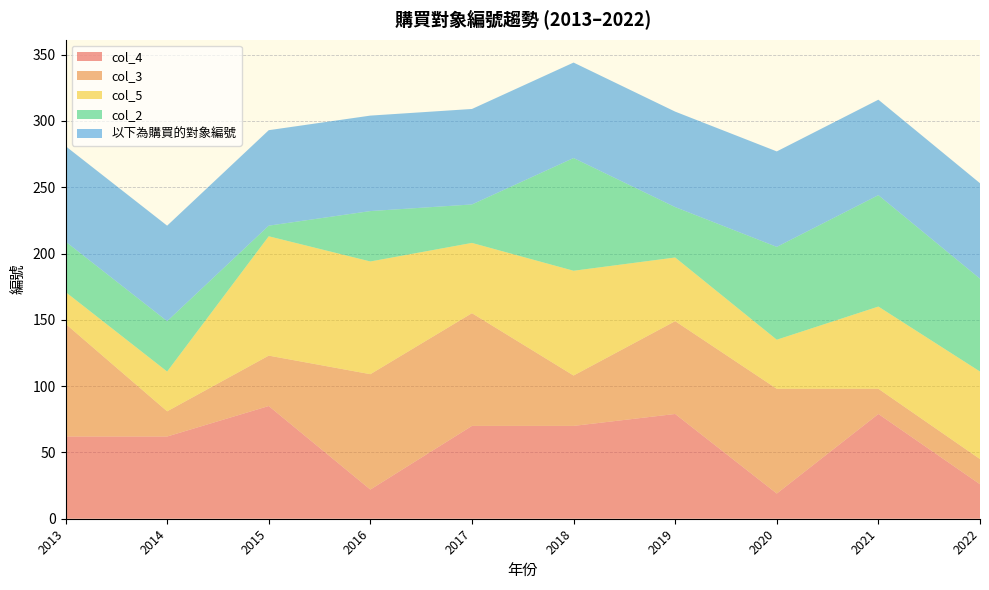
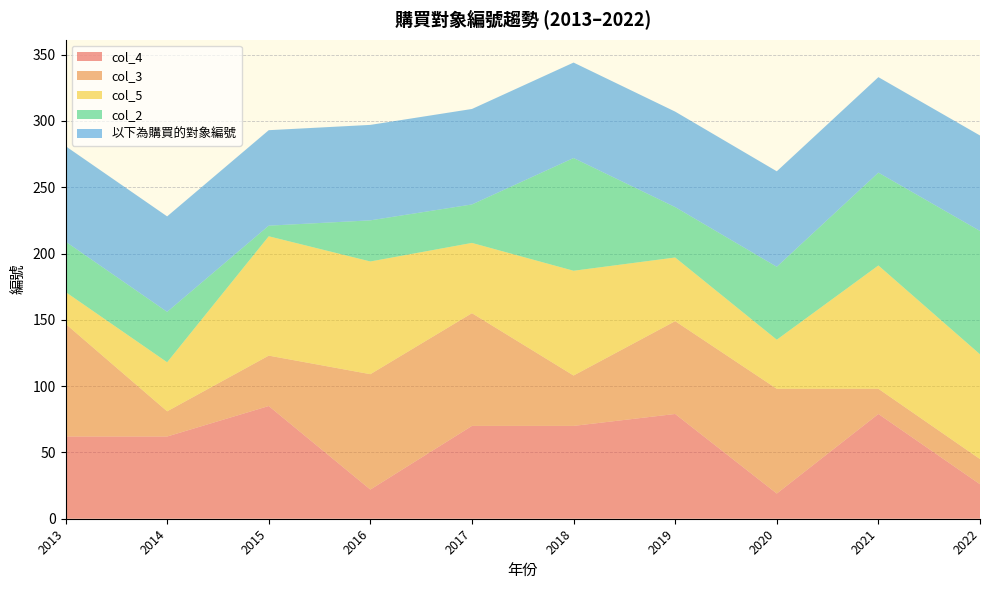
  {
    "col_5": {
      "2013": 24,
-     "2014": 30,
+     "2014": 37,
      "2015": 90,
      "2016": 85,
      "2017": 53,
      "2018": 79,
      "2019": 48,
      "2020": 37,
-     "2021": 62,
-     "2022": 66
+     "2021": 93,
+     "2022": 79
    },
    "col_2": {
      "2013": 38,
      "2014": 38,
      "2015": 8,
-     "2016": 38,
+     "2016": 31,
      "2017": 29,
      "2018": 85,
      "2019": 38,
-     "2020": 70,
-     "2021": 84,
-     "2022": 70
+     "2020": 55,
+     "2021": 70,
+     "2022": 93
    },
    "以下為購買的對象編號": {
      "2013": 72,
      "2014": 72,
      "2015": 72,
      "2016": 72,
      "2017": 72,
      "2018": 72,
      "2019": 72,
      "2020": 72,
      "2021": 72,
      "2022": 72
    }
  }
